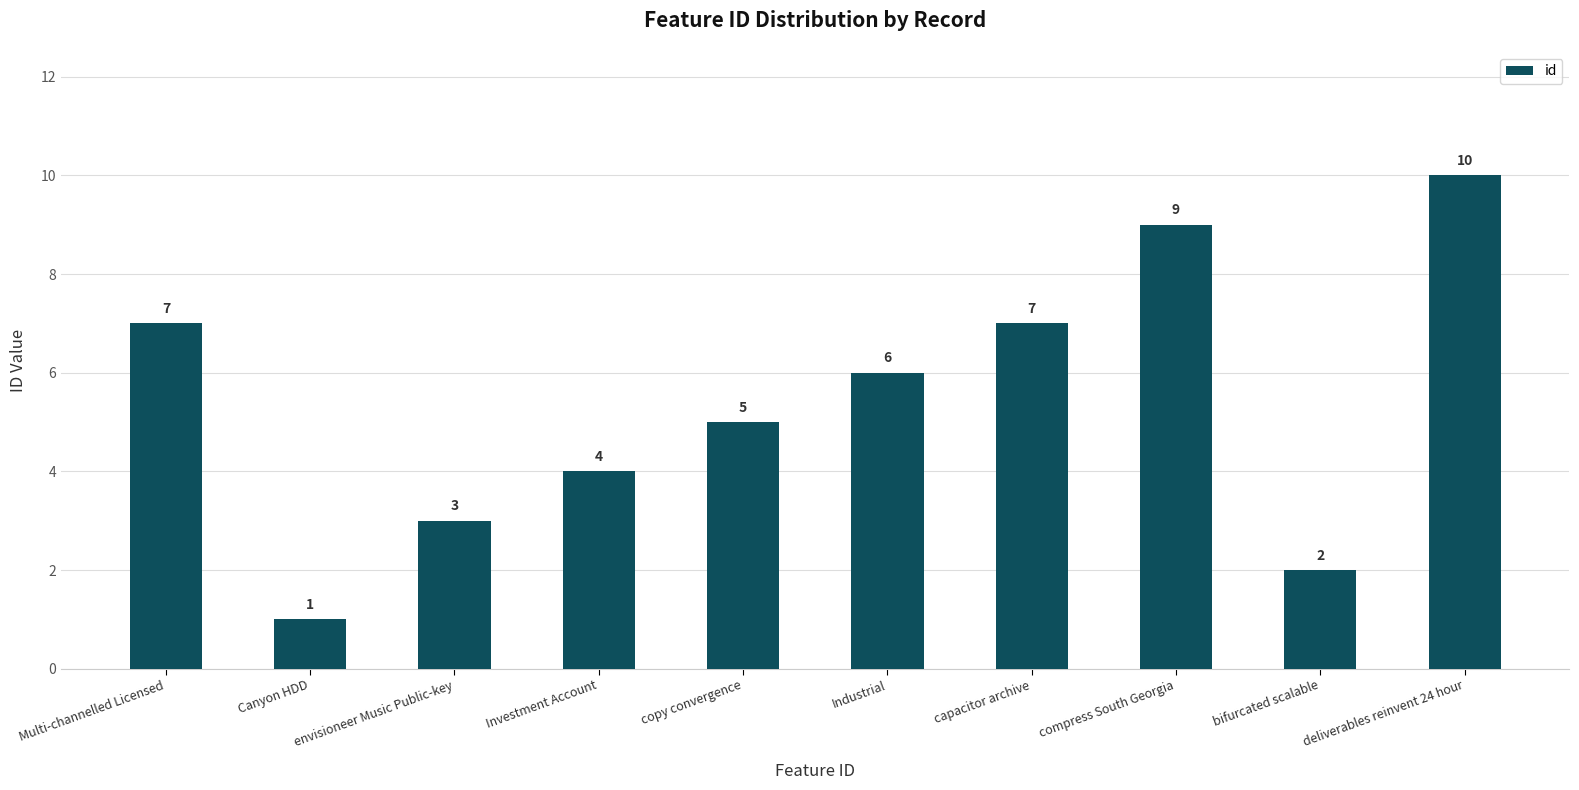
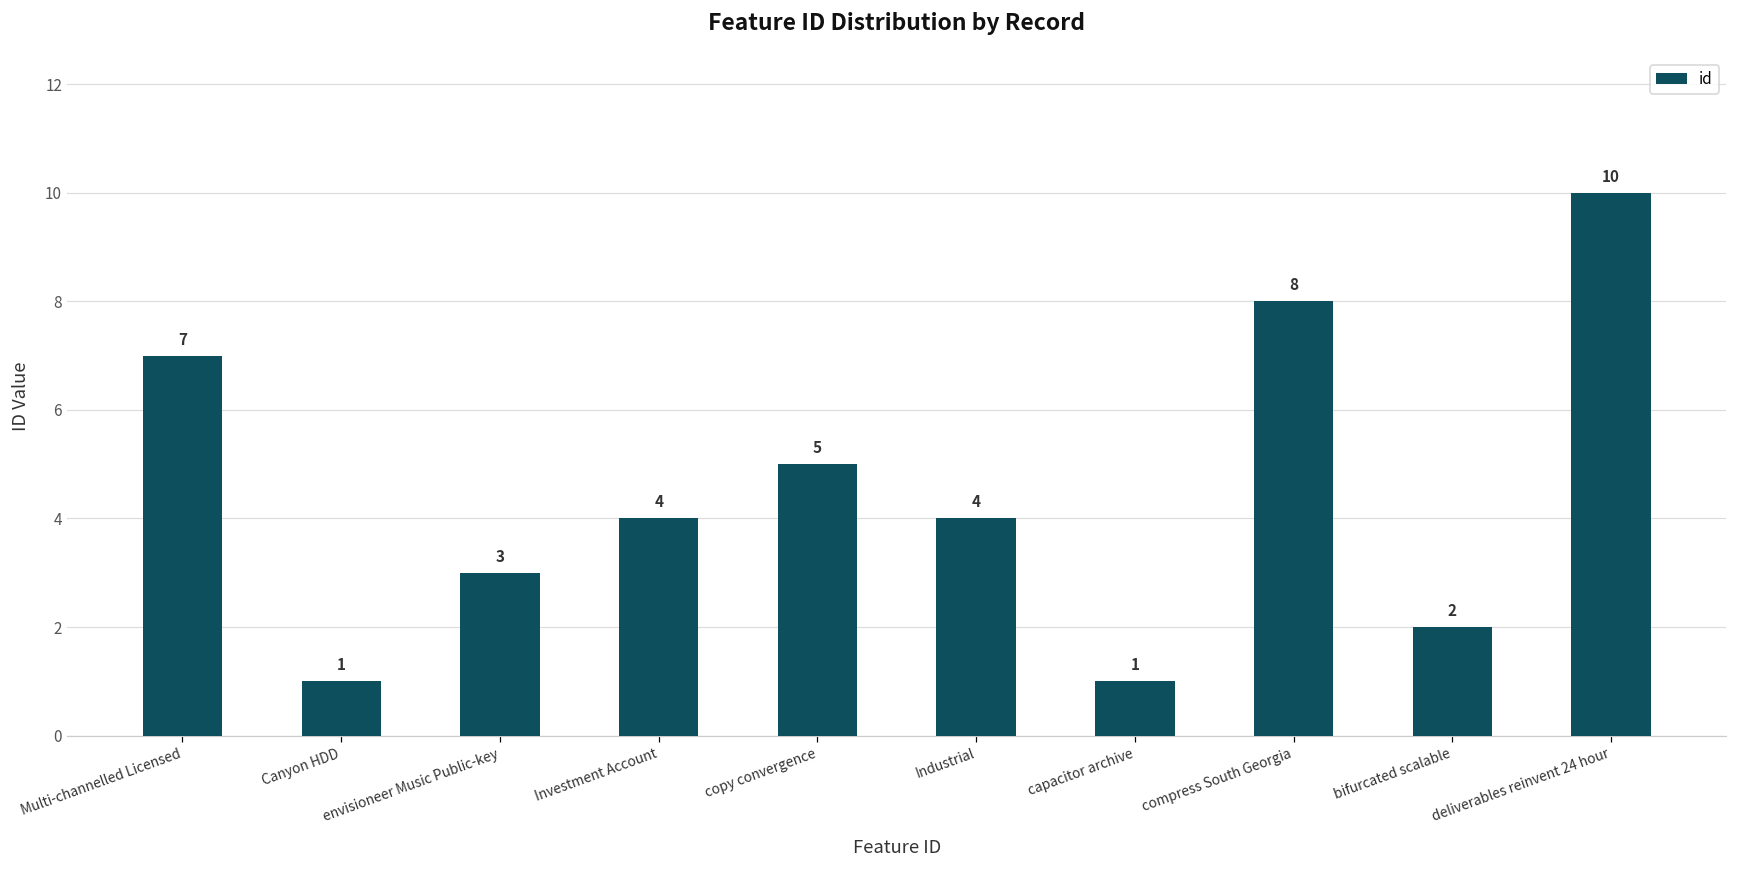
  {
    "Multi-channelled Licensed": 7,
    "Canyon HDD": 1,
    "envisioneer Music Public-key": 3,
    "Investment Account": 4,
    "copy convergence": 5,
-   "Industrial": 6,
-   "capacitor archive": 7,
-   "compress South Georgia": 9,
+   "Industrial": 4,
+   "capacitor archive": 1,
+   "compress South Georgia": 8,
    "bifurcated scalable": 2,
    "deliverables reinvent 24 hour": 10
  }
